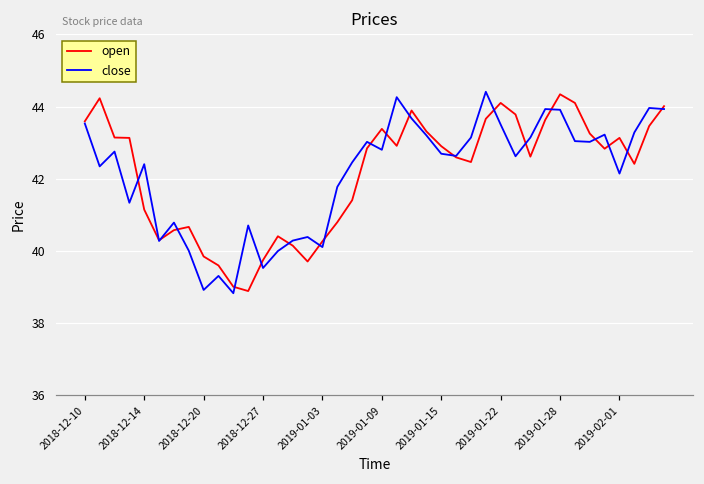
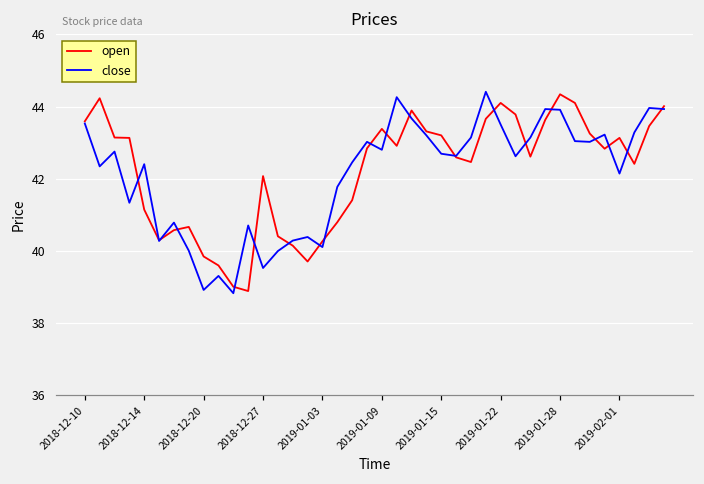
  {
    "open": {
      "2018-12-14": 41.1,
      "2018-12-20": 39.8,
-     "2018-12-27": 39.7,
+     "2018-12-27": 42.1,
      "2019-01-03": 40.3,
      "2019-01-09": 43.4,
-     "2019-01-15": 42.9,
+     "2019-01-15": 43.2,
      "2019-01-22": 44.1,
      "2019-01-28": 44.3,
      "2019-02-01": 43.1
    },
    "close": {
      "2018-12-14": 42.4,
      "2018-12-20": 38.9,
      "2018-12-27": 39.5,
      "2019-01-03": 40.1,
      "2019-01-09": 42.8,
      "2019-01-15": 42.7,
      "2019-01-22": 43.5,
      "2019-01-28": 43.9,
      "2019-02-01": 42.1
    }
  }
